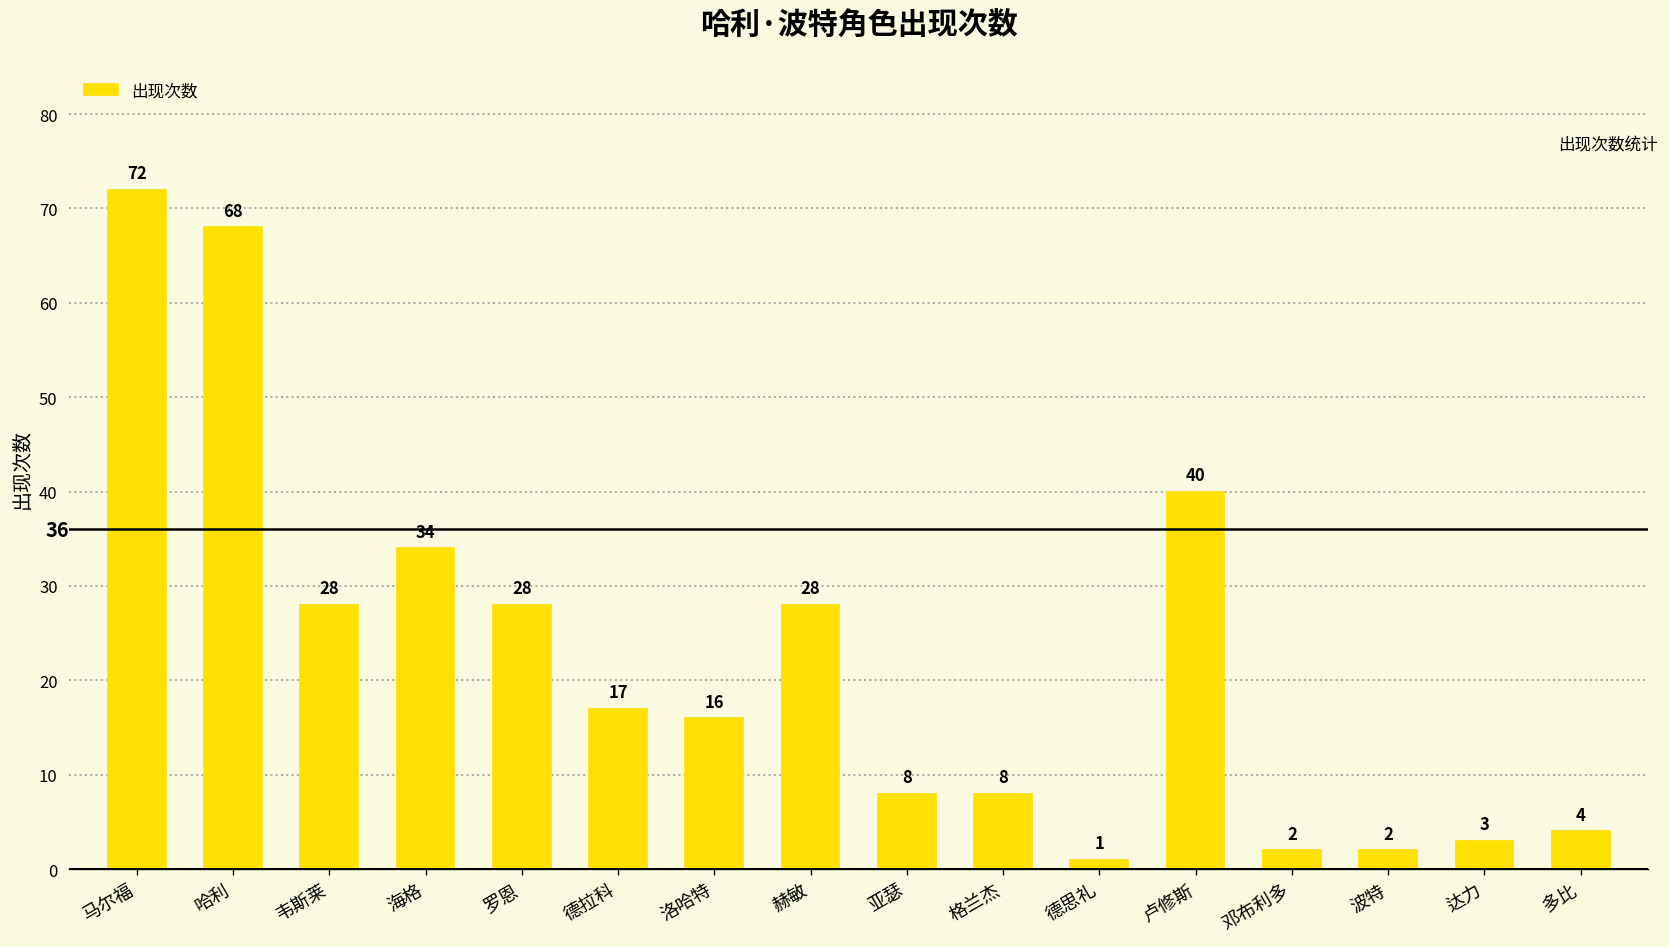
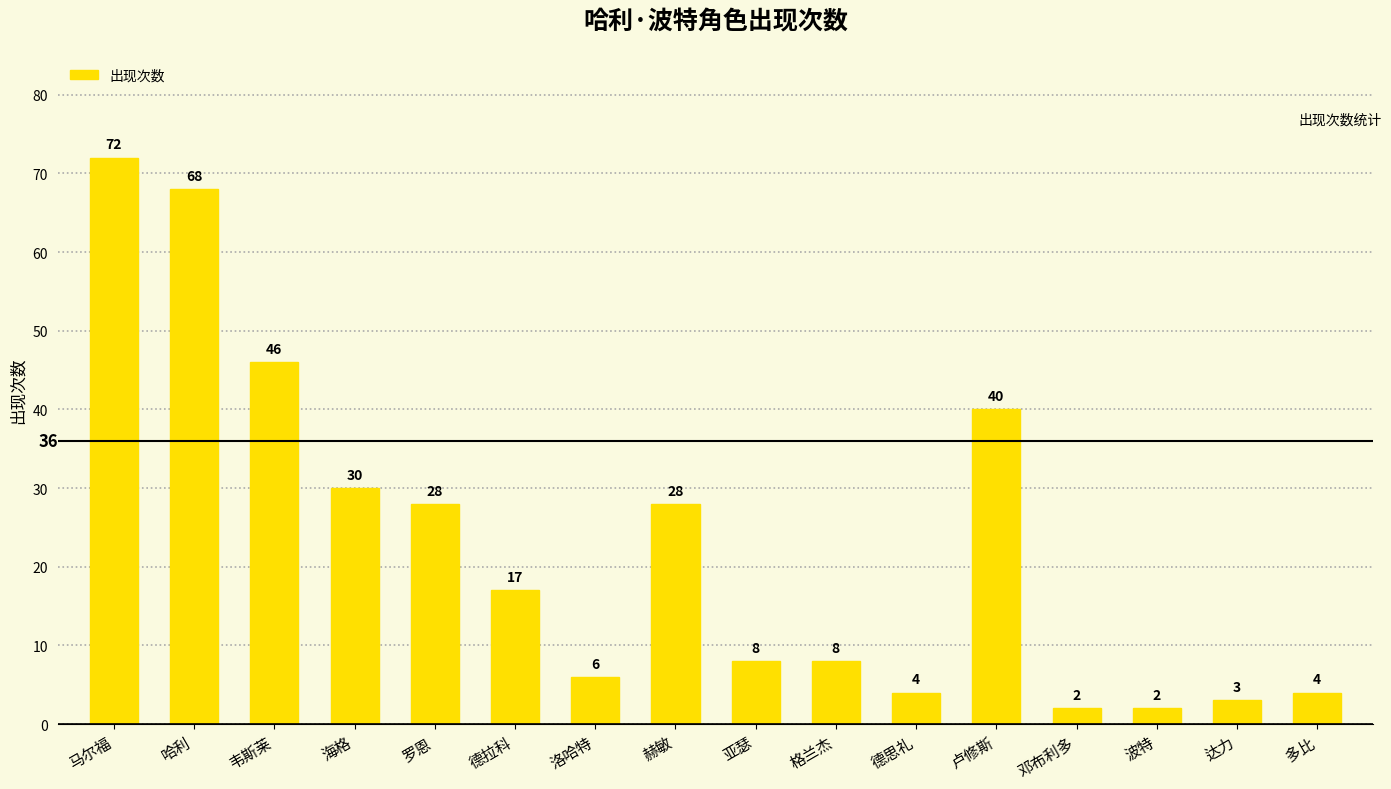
  {
    "马尔福": 72,
    "哈利": 68,
-   "韦斯莱": 28,
-   "海格": 34,
+   "韦斯莱": 46,
+   "海格": 30,
    "罗恩": 28,
    "德拉科": 17,
-   "洛哈特": 16,
+   "洛哈特": 6,
    "赫敏": 28,
    "亚瑟": 8,
    "格兰杰": 8,
-   "德思礼": 1,
+   "德思礼": 4,
    "卢修斯": 40,
    "邓布利多": 2,
    "波特": 2,
    "达力": 3,
    "多比": 4
  }
